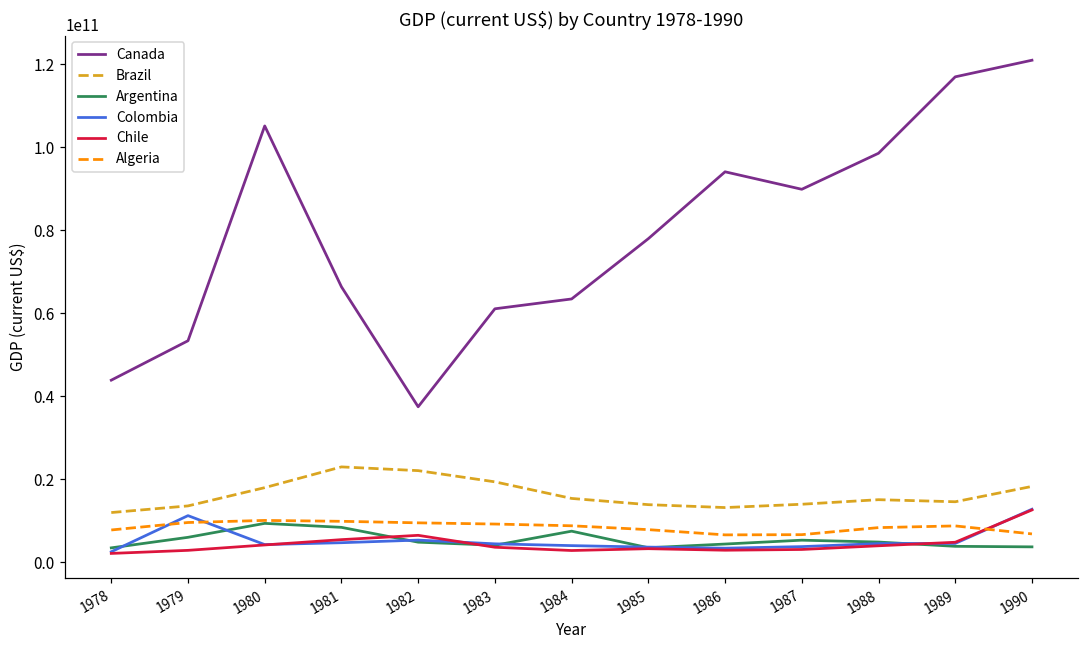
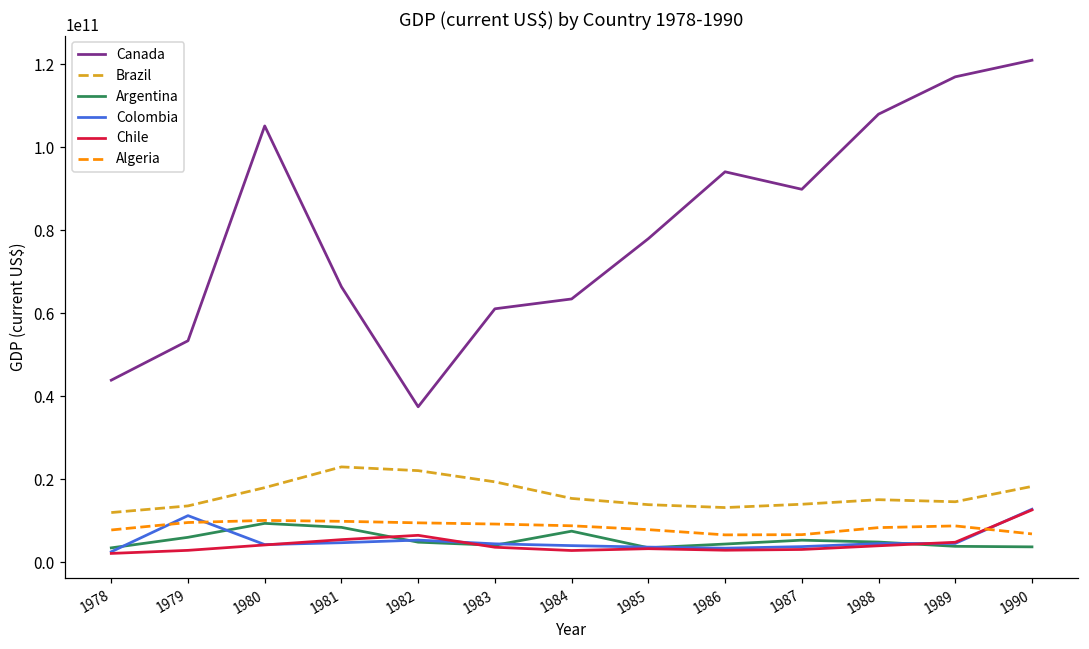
  {
    "Canada": {
      "1978": 44000000000,
      "1979": 53000000000,
      "1980": 105000000000,
      "1981": 66000000000,
      "1982": 37000000000,
      "1983": 61000000000,
      "1984": 63000000000,
      "1985": 78000000000,
      "1986": 94000000000,
      "1987": 90000000000,
-     "1988": 99000000000,
+     "1988": 108000000000,
      "1989": 117000000000,
      "1990": 121000000000
    },
    "Argentina": {
      "1978": 3000000000,
      "1979": 6000000000,
      "1980": 9000000000,
      "1981": 8000000000,
      "1984": 8000000000,
      "1986": 4000000000,
      "1987": 5000000000,
      "1989": 4000000000,
      "1990": 4000000000
    },
    "Colombia": {
      "1979": 11000000000,
      "1981": 5000000000,
      "1984": 4000000000,
      "1987": 4000000000
    },
    "Chile": {
      "1979": 3000000000,
      "1981": 5000000000,
      "1982": 7000000000,
      "1984": 3000000000,
      "1987": 3000000000
    }
  }
